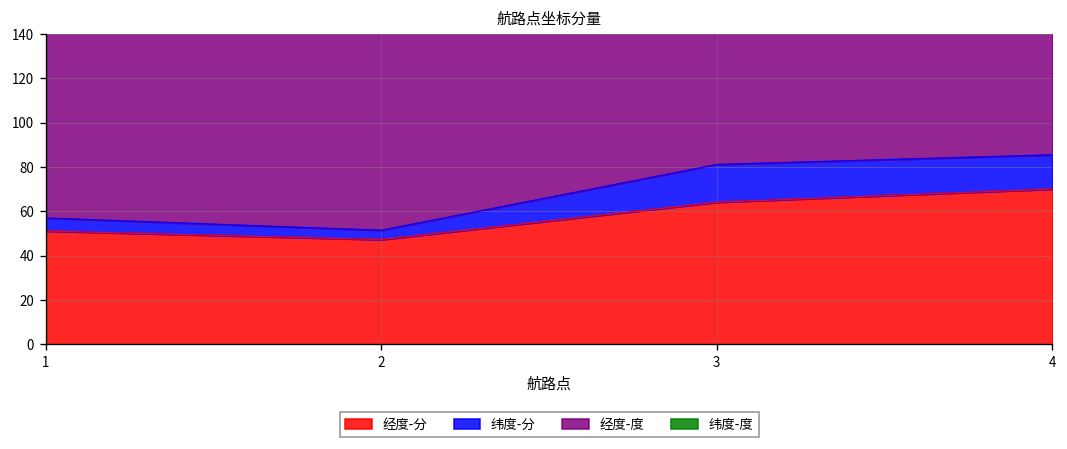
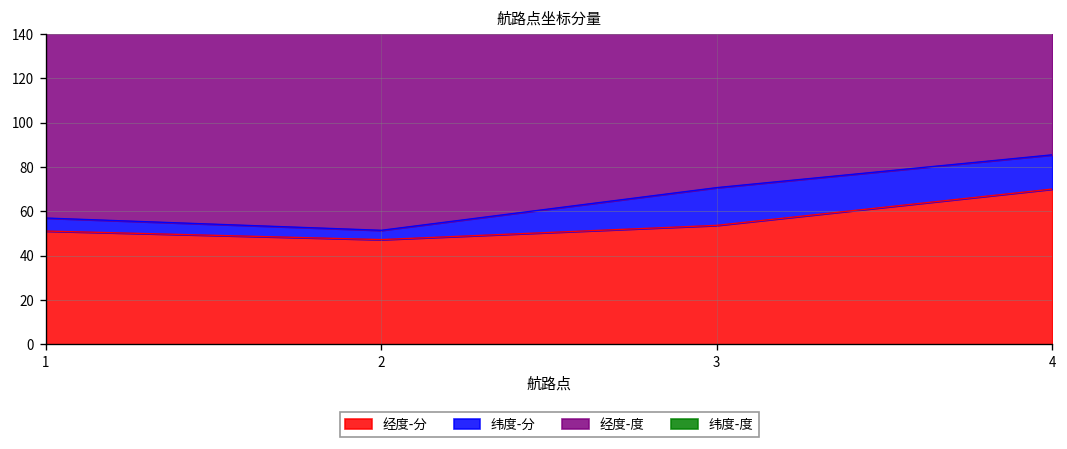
  {
    "经度-分": {
      "1": 51,
      "2": 47,
-     "3": 64,
+     "3": 54,
      "4": 70
    },
    "纬度-分": {
      "1": 6,
      "2": 4,
      "3": 17,
      "4": 15
    }
  }
